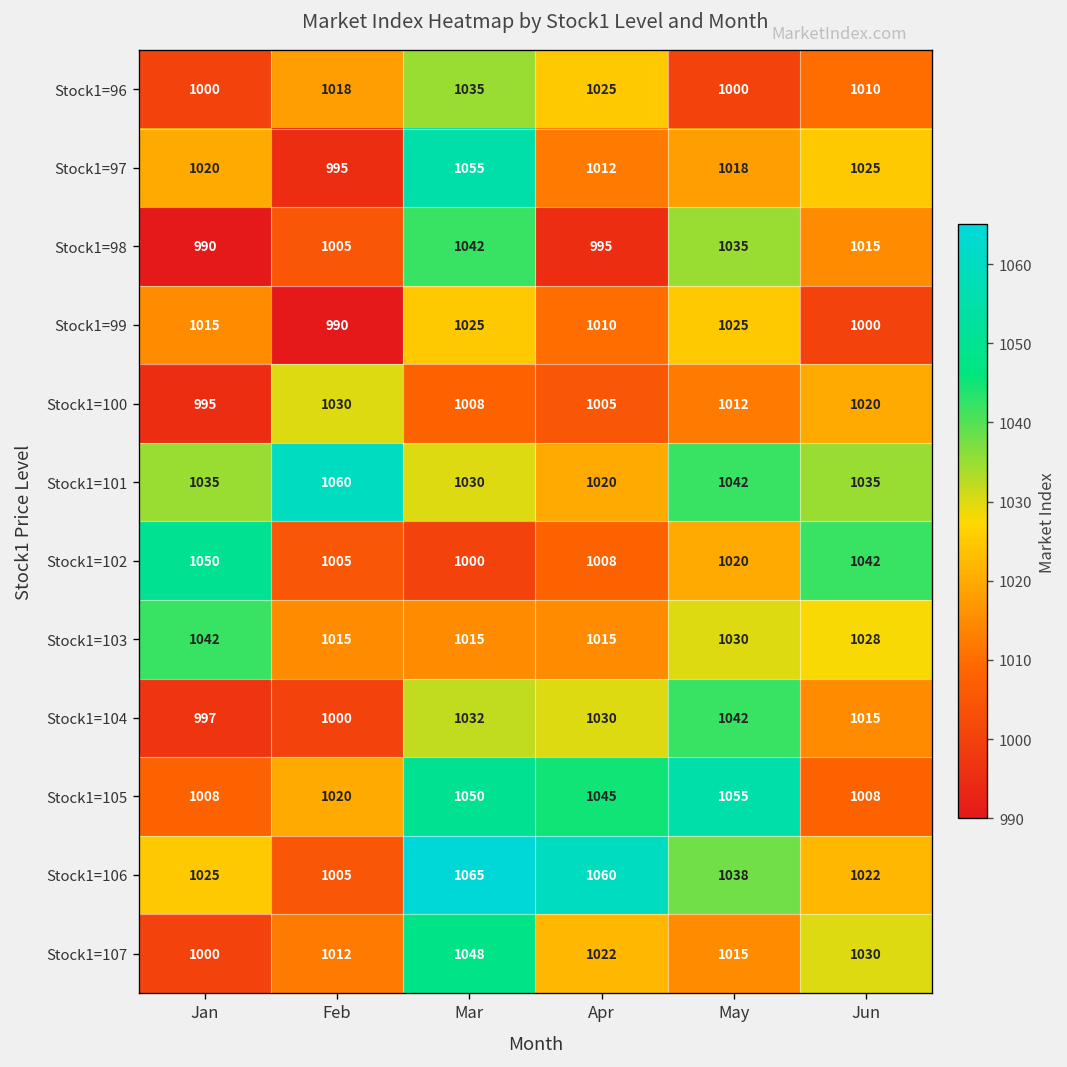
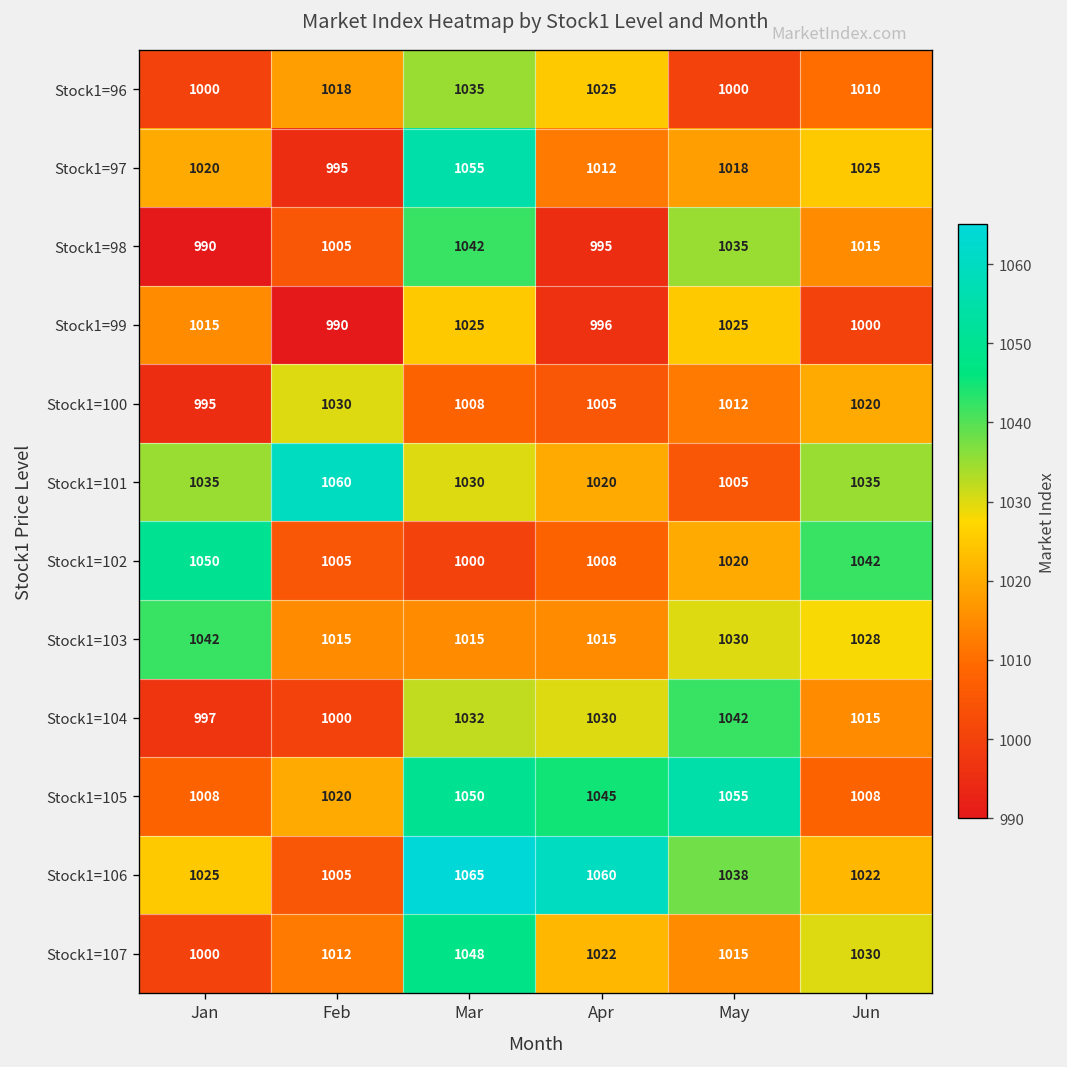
  {
    "Stock1=96": {
      "Jan": 1000,
      "Feb": 1018,
      "Mar": 1035,
      "Apr": 1025,
      "May": 1000,
      "Jun": 1010
    },
    "Stock1=97": {
      "Jan": 1020,
      "Feb": 995,
      "Mar": 1055,
      "Apr": 1012,
      "May": 1018,
      "Jun": 1025
    },
    "Stock1=98": {
      "Jan": 990,
      "Feb": 1005,
      "Mar": 1042,
      "Apr": 995,
      "May": 1035,
      "Jun": 1015
    },
    "Stock1=99": {
      "Jan": 1015,
      "Feb": 990,
      "Mar": 1025,
-     "Apr": 1010,
+     "Apr": 996,
      "May": 1025,
      "Jun": 1000
    },
    "Stock1=100": {
      "Jan": 995,
      "Feb": 1030,
      "Mar": 1008,
      "Apr": 1005,
      "May": 1012,
      "Jun": 1020
    },
    "Stock1=101": {
      "Jan": 1035,
      "Feb": 1060,
      "Mar": 1030,
      "Apr": 1020,
-     "May": 1042,
+     "May": 1005,
      "Jun": 1035
    },
    "Stock1=102": {
      "Jan": 1050,
      "Feb": 1005,
      "Mar": 1000,
      "Apr": 1008,
      "May": 1020,
      "Jun": 1042
    },
    "Stock1=103": {
      "Jan": 1042,
      "Feb": 1015,
      "Mar": 1015,
      "Apr": 1015,
      "May": 1030,
      "Jun": 1028
    },
    "Stock1=104": {
      "Jan": 997,
      "Feb": 1000,
      "Mar": 1032,
      "Apr": 1030,
      "May": 1042,
      "Jun": 1015
    },
    "Stock1=105": {
      "Jan": 1008,
      "Feb": 1020,
      "Mar": 1050,
      "Apr": 1045,
      "May": 1055,
      "Jun": 1008
    },
    "Stock1=106": {
      "Jan": 1025,
      "Feb": 1005,
      "Mar": 1065,
      "Apr": 1060,
      "May": 1038,
      "Jun": 1022
    },
    "Stock1=107": {
      "Jan": 1000,
      "Feb": 1012,
      "Mar": 1048,
      "Apr": 1022,
      "May": 1015,
      "Jun": 1030
    }
  }
